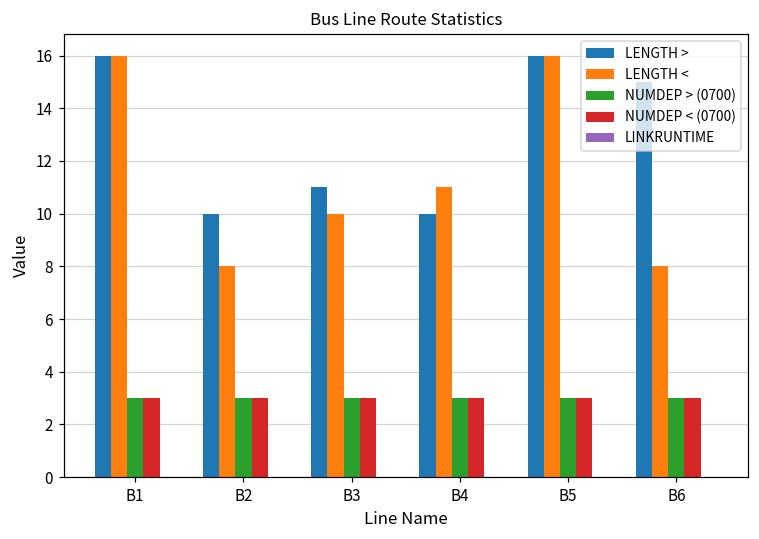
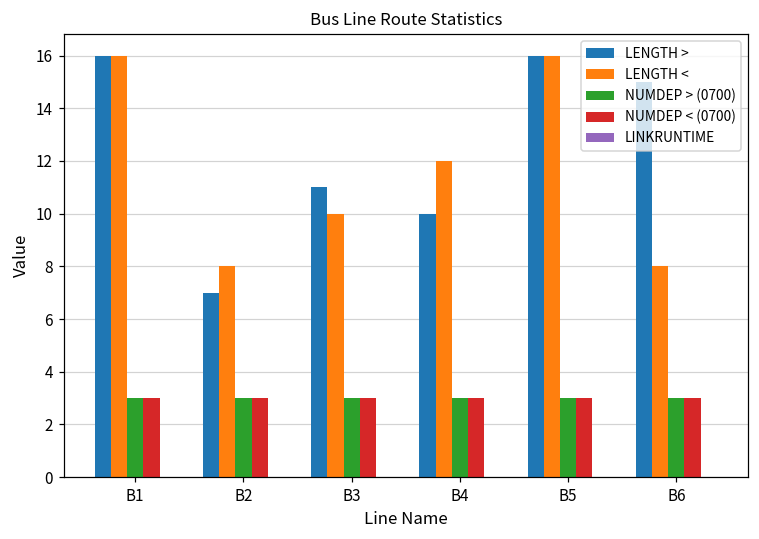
  {
    "LENGTH >": {
      "B1": 16,
-     "B2": 10,
+     "B2": 7,
      "B3": 11,
      "B4": 10,
      "B5": 16
    },
    "LENGTH <": {
      "B1": 16,
      "B2": 8,
      "B3": 10,
-     "B4": 11,
+     "B4": 12,
      "B5": 16,
      "B6": 8
    },
    "NUMDEP > (0700)": {
      "B1": 3,
      "B2": 3,
      "B3": 3,
      "B4": 3,
      "B5": 3,
      "B6": 3
    },
    "NUMDEP < (0700)": {
      "B1": 3,
      "B2": 3,
      "B3": 3,
      "B4": 3,
      "B5": 3,
      "B6": 3
    },
    "LINKRUNTIME": {
      "B1": 0,
      "B2": 0,
      "B3": 0,
      "B4": 0,
      "B5": 0,
      "B6": 0
    }
  }
